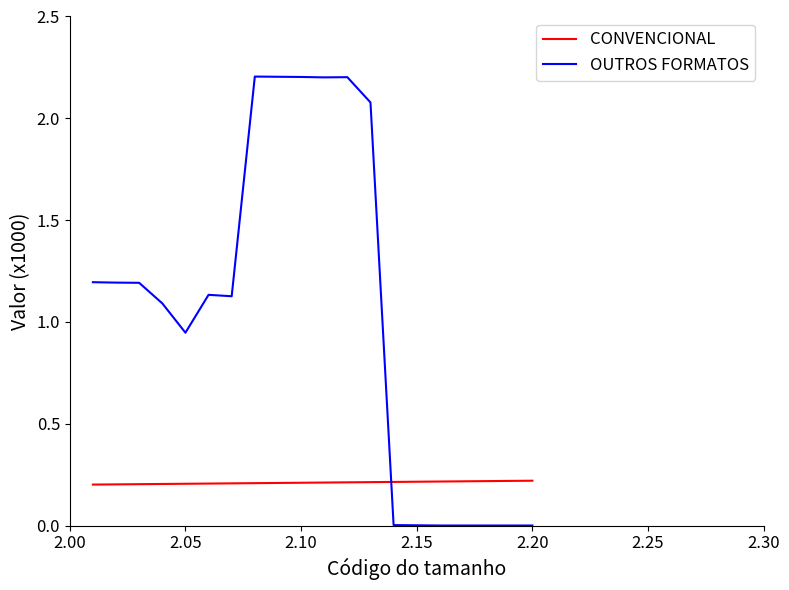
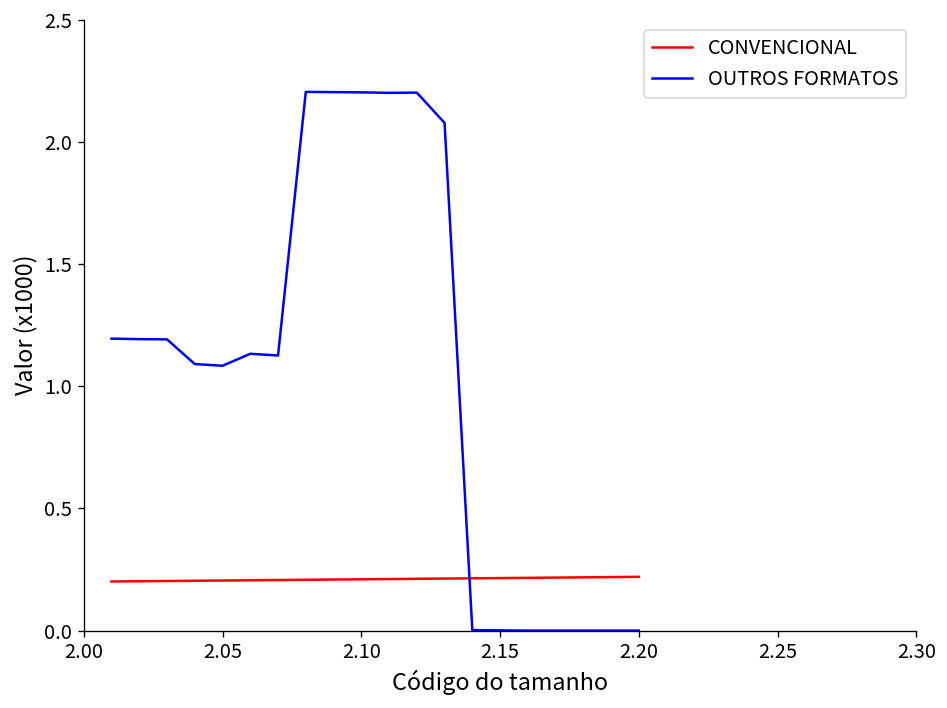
  {
    "CONVENCIONAL": {
      "2.05": 0.21,
      "2.10": 0.21,
      "2.15": 0.22,
      "2.20": 0.22
    },
    "OUTROS FORMATOS": {
-     "2.05": 0.95,
+     "2.05": 1.08,
      "2.10": 2.20,
      "2.15": 0.00,
      "2.20": 0.00
    }
  }
